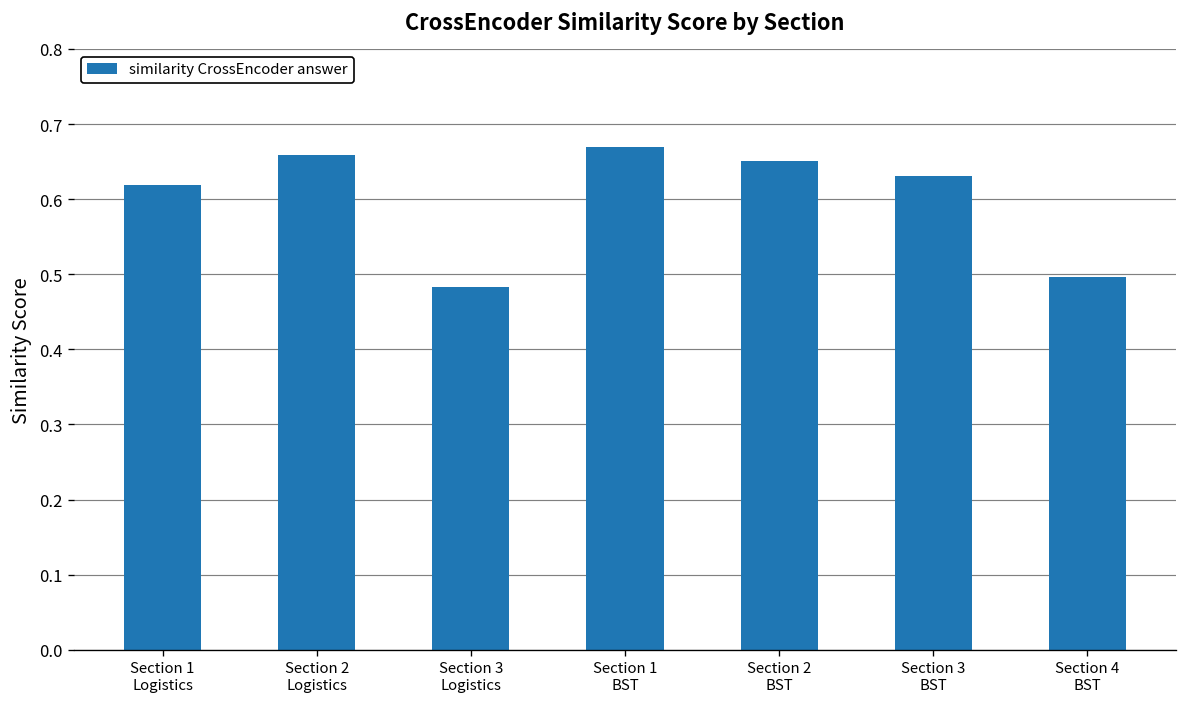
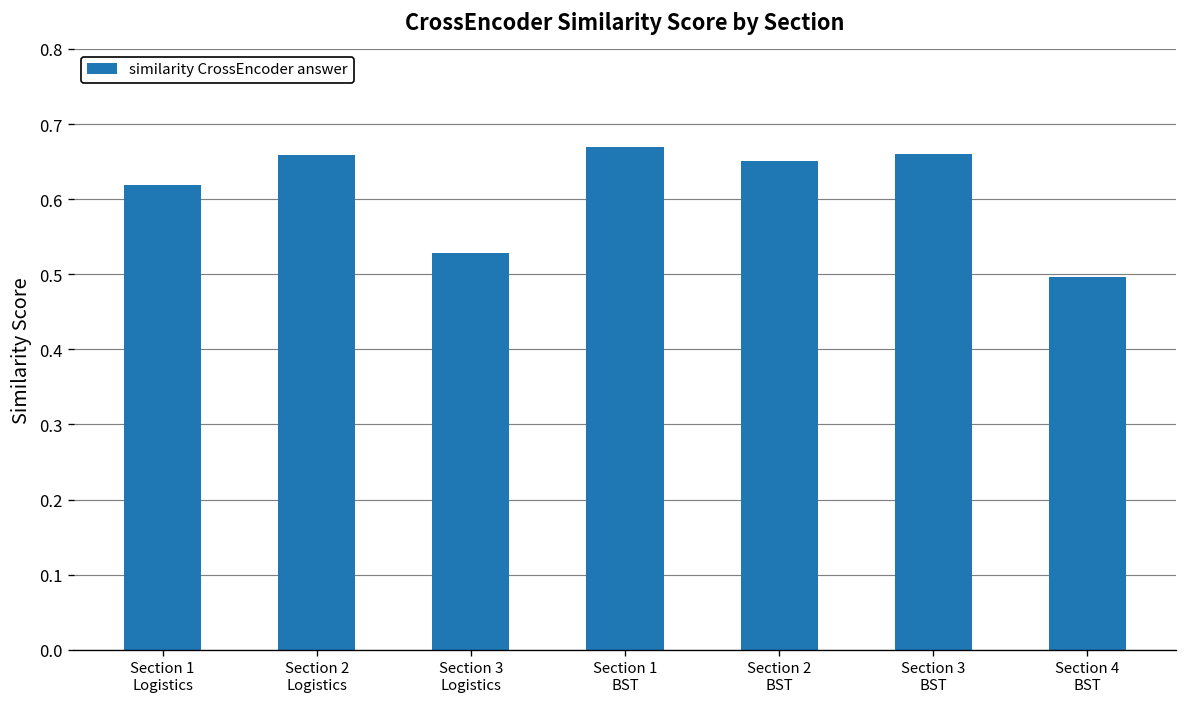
  {
    "Section 1 Logistics": 0.62,
    "Section 2 Logistics": 0.66,
-   "Section 3 Logistics": 0.48,
+   "Section 3 Logistics": 0.53,
    "Section 1 BST": 0.67,
    "Section 2 BST": 0.65,
-   "Section 3 BST": 0.63,
+   "Section 3 BST": 0.66,
    "Section 4 BST": 0.50
  }
